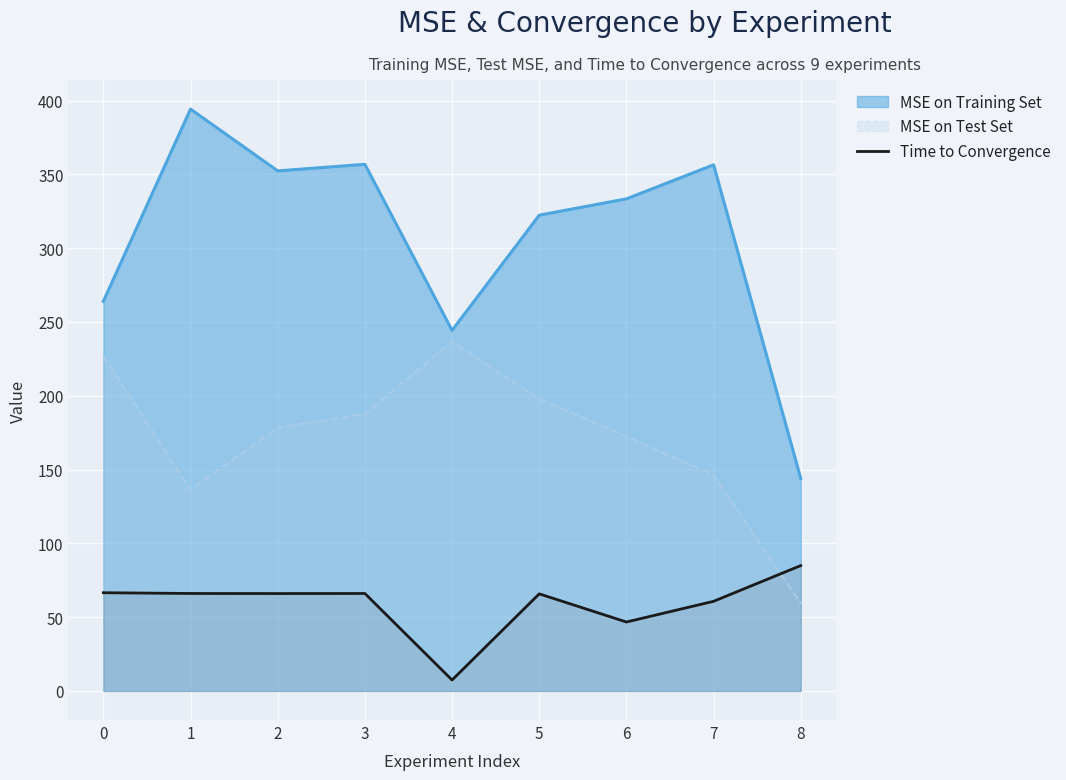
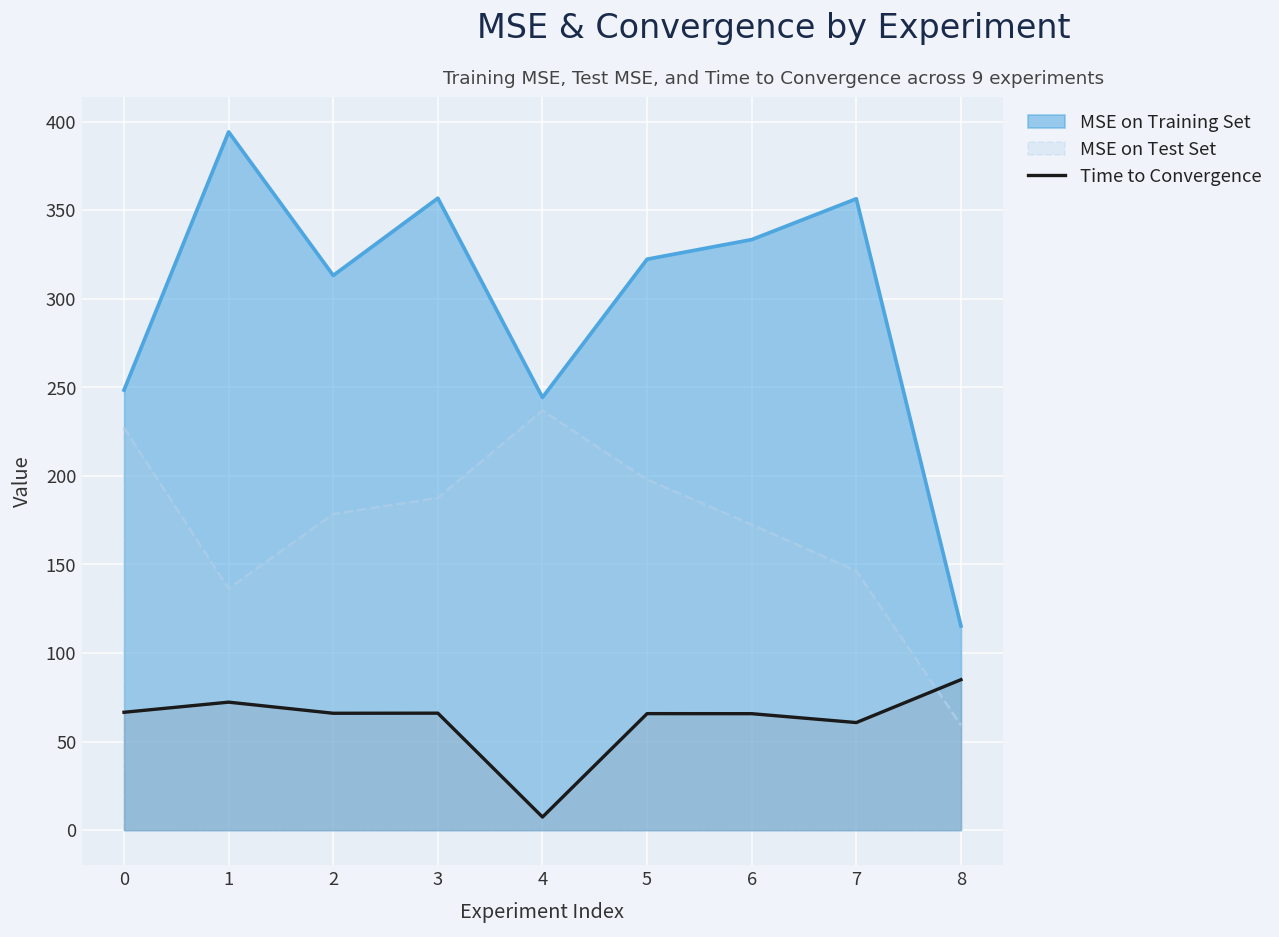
  {
    "MSE on Training Set": {
-     "0": 264,
+     "0": 248,
      "1": 394,
-     "2": 352,
+     "2": 313,
      "3": 357,
      "4": 244,
      "5": 322,
      "6": 333,
      "7": 356,
-     "8": 144
+     "8": 115
    },
    "MSE on Test Set": {
      "0": 227,
      "1": 136,
      "2": 178,
      "3": 188,
      "4": 237,
      "5": 198,
      "6": 173,
      "7": 146,
      "8": 59
    },
    "Time to Convergence": {
      "0": 67,
-     "1": 66,
+     "1": 72,
      "2": 66,
      "3": 66,
      "4": 7,
      "5": 66,
-     "6": 47,
+     "6": 66,
      "7": 61,
      "8": 85
    }
  }
